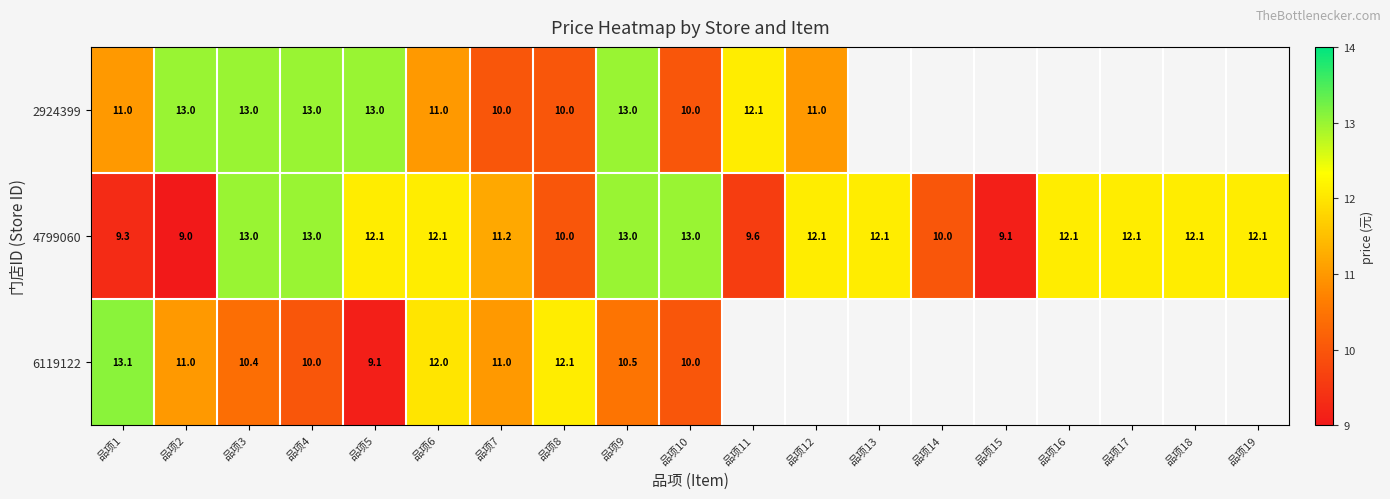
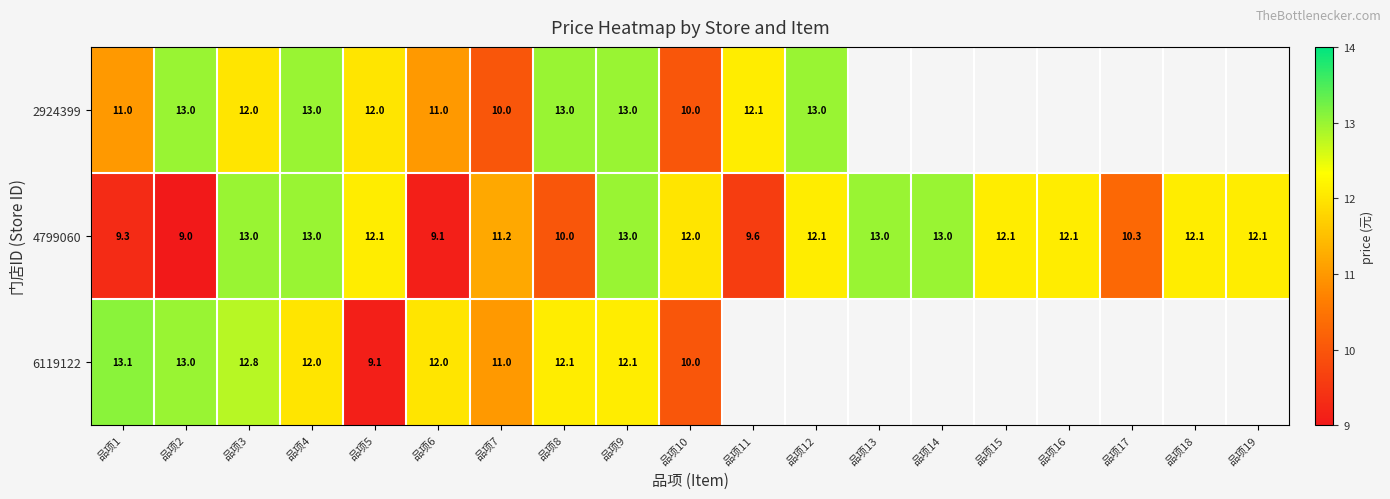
  {
    "2924399": {
      "品项1": 11.0,
      "品项2": 13.0,
-     "品项3": 13.0,
+     "品项3": 12.0,
      "品项4": 13.0,
-     "品项5": 13.0,
+     "品项5": 12.0,
      "品项6": 11.0,
      "品项7": 10.0,
-     "品项8": 10.0,
+     "品项8": 13.0,
      "品项9": 13.0,
      "品项10": 10.0,
      "品项11": 12.1,
-     "品项12": 11.0
+     "品项12": 13.0
    },
    "4799060": {
      "品项1": 9.3,
      "品项2": 9.0,
      "品项3": 13.0,
      "品项4": 13.0,
      "品项5": 12.1,
-     "品项6": 12.1,
+     "品项6": 9.1,
      "品项7": 11.2,
      "品项8": 10.0,
      "品项9": 13.0,
-     "品项10": 13.0,
+     "品项10": 12.0,
      "品项11": 9.6,
      "品项12": 12.1,
-     "品项13": 12.1,
-     "品项14": 10.0,
-     "品项15": 9.1,
+     "品项13": 13.0,
+     "品项14": 13.0,
+     "品项15": 12.1,
      "品项16": 12.1,
-     "品项17": 12.1,
+     "品项17": 10.3,
      "品项18": 12.1,
      "品项19": 12.1
    },
    "6119122": {
      "品项1": 13.1,
-     "品项2": 11.0,
-     "品项3": 10.4,
-     "品项4": 10.0,
+     "品项2": 13.0,
+     "品项3": 12.8,
+     "品项4": 12.0,
      "品项5": 9.1,
      "品项6": 12.0,
      "品项7": 11.0,
      "品项8": 12.1,
-     "品项9": 10.5,
+     "品项9": 12.1,
      "品项10": 10.0
    }
  }
